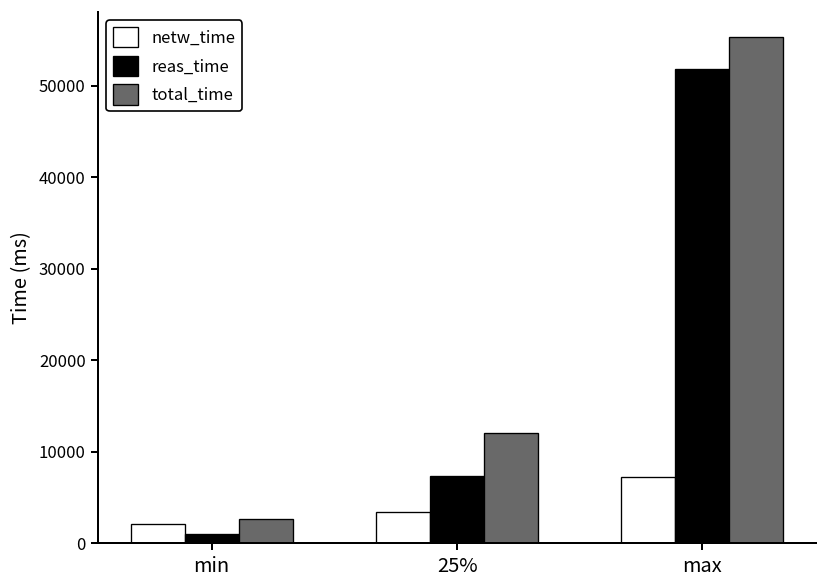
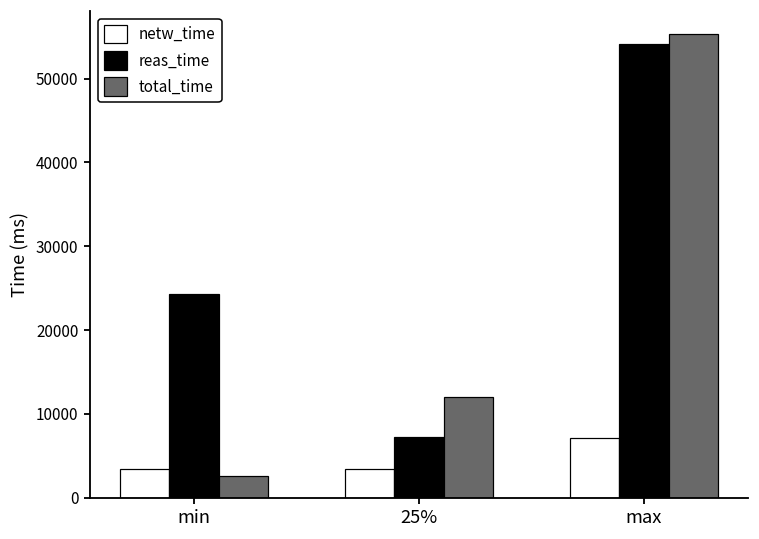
  {
    "netw_time": {
-     "min": 2000,
+     "min": 3000,
      "25%": 3000,
      "max": 7000
    },
    "reas_time": {
-     "min": 1000,
+     "min": 24000,
      "25%": 7000,
-     "max": 52000
+     "max": 54000
    },
    "total_time": {
      "min": 3000,
      "25%": 12000,
      "max": 55000
    }
  }
